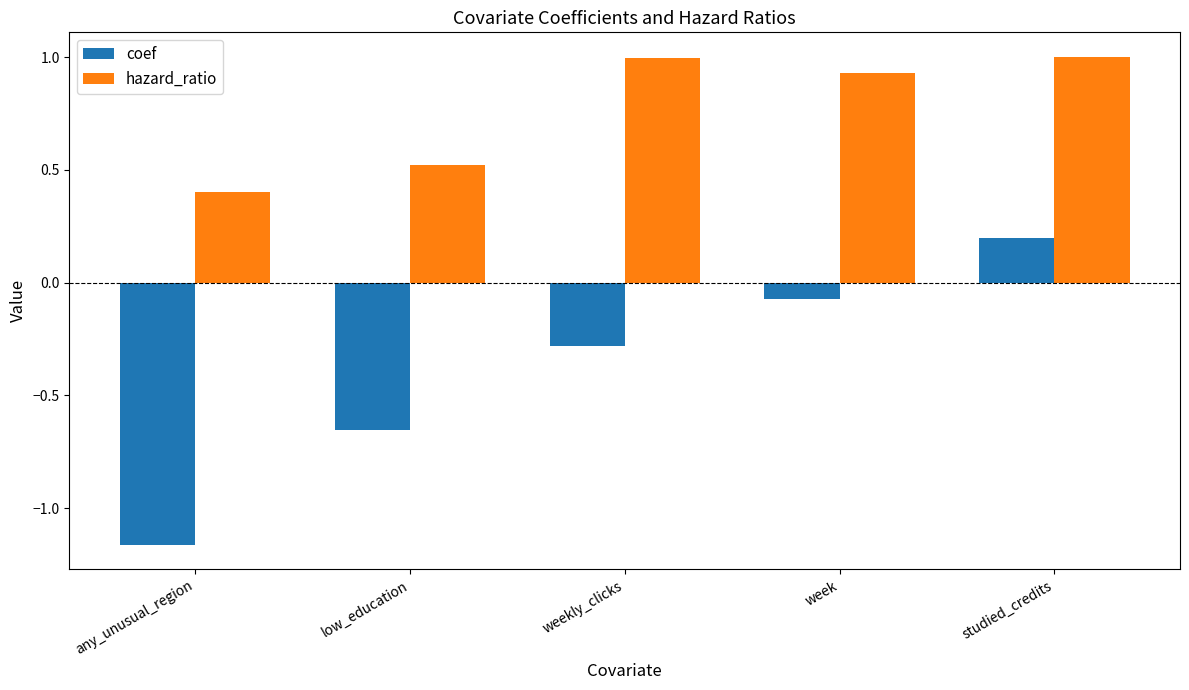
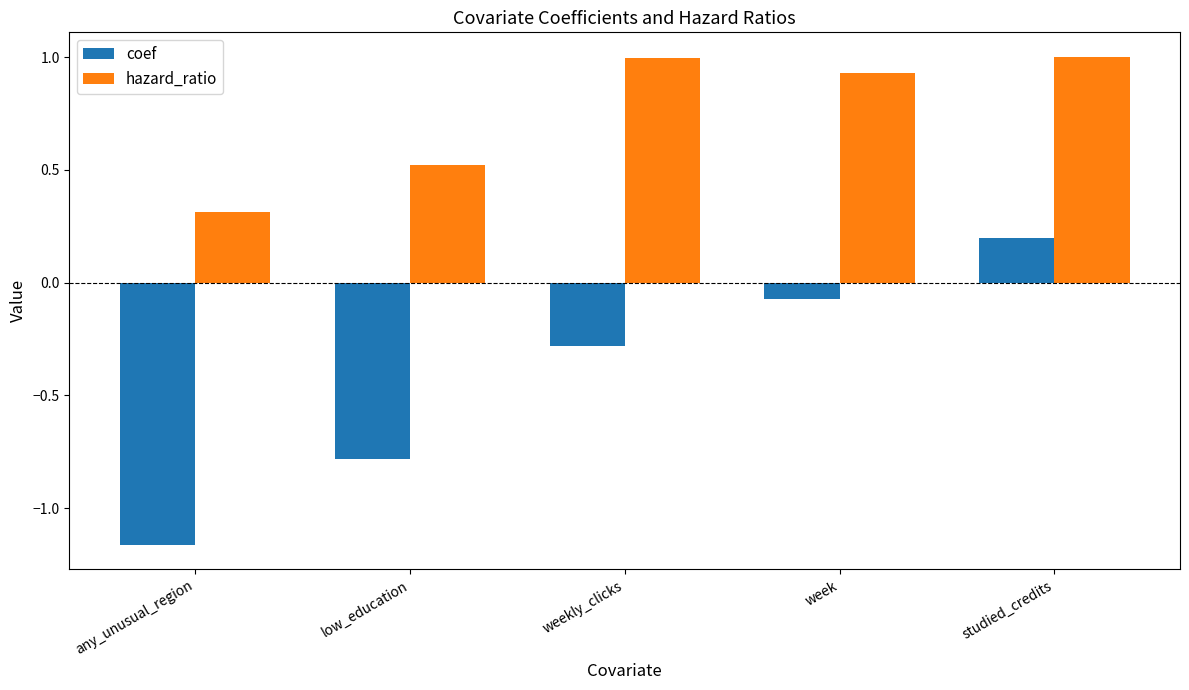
  {
    "coef": {
      "any_unusual_region": -1.16,
-     "low_education": -0.65,
+     "low_education": -0.78,
      "weekly_clicks": -0.28,
      "week": -0.07,
      "studied_credits": 0.20
    },
    "hazard_ratio": {
-     "any_unusual_region": 0.40,
+     "any_unusual_region": 0.31,
      "low_education": 0.52,
      "weekly_clicks": 1.00,
      "week": 0.93,
      "studied_credits": 1.00
    }
  }
